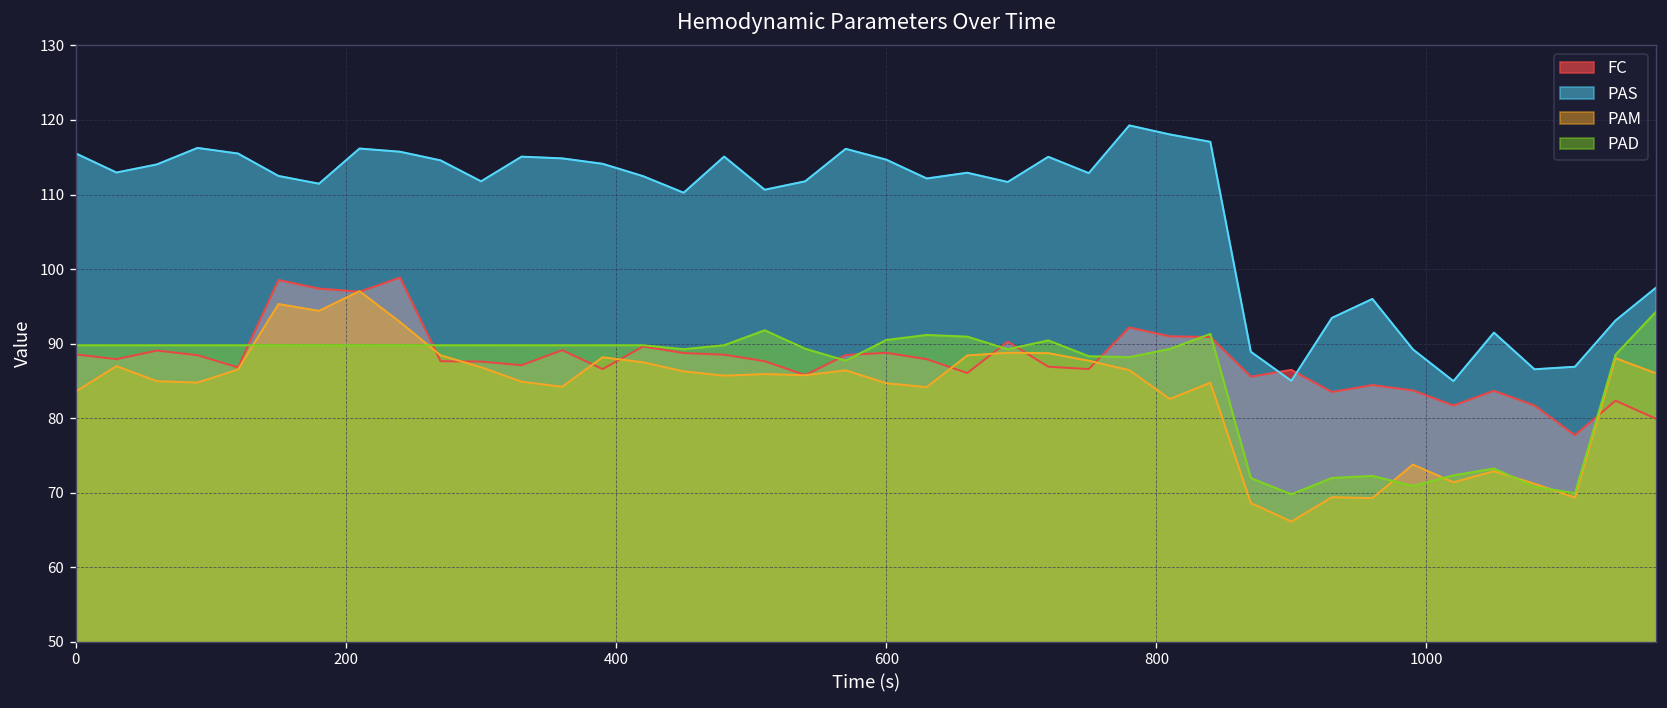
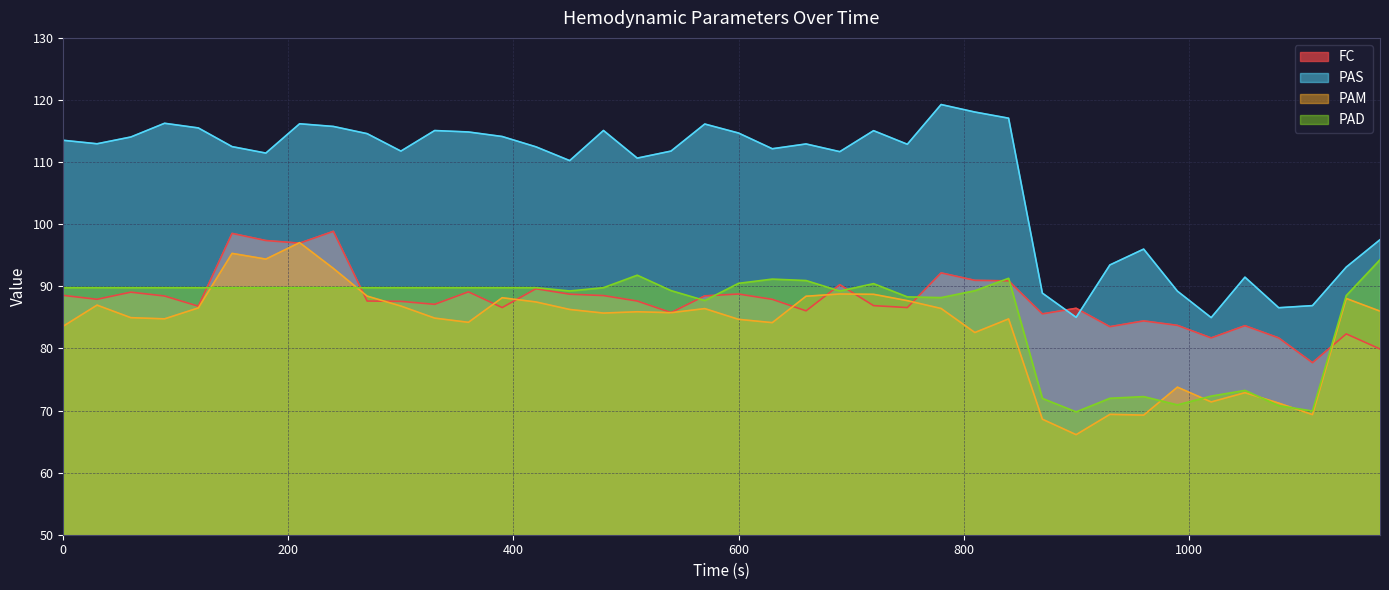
  {
    "FC": {
      "0": 89,
      "600": 89
    },
    "PAS": {
-     "0": 116,
+     "0": 114,
      "600": 115
    },
    "PAM": {
      "0": 84,
      "600": 85
    },
    "PAD": {
      "0": 90,
      "600": 90
    }
  }
